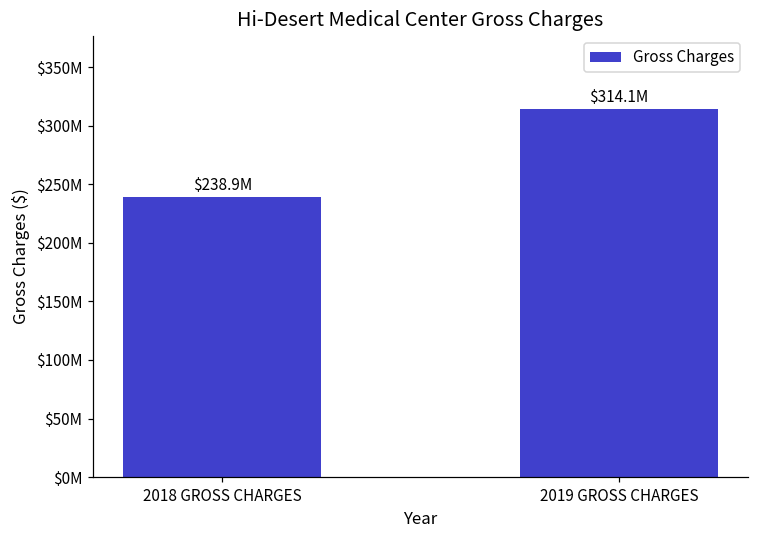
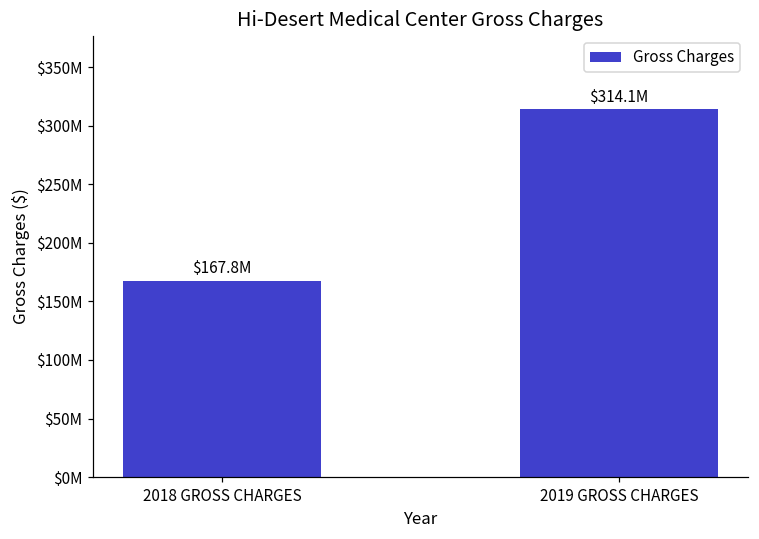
  {
-   "2018 GROSS CHARGES": "$238.9M",
+   "2018 GROSS CHARGES": "$167.8M",
    "2019 GROSS CHARGES": "$314.1M"
  }
